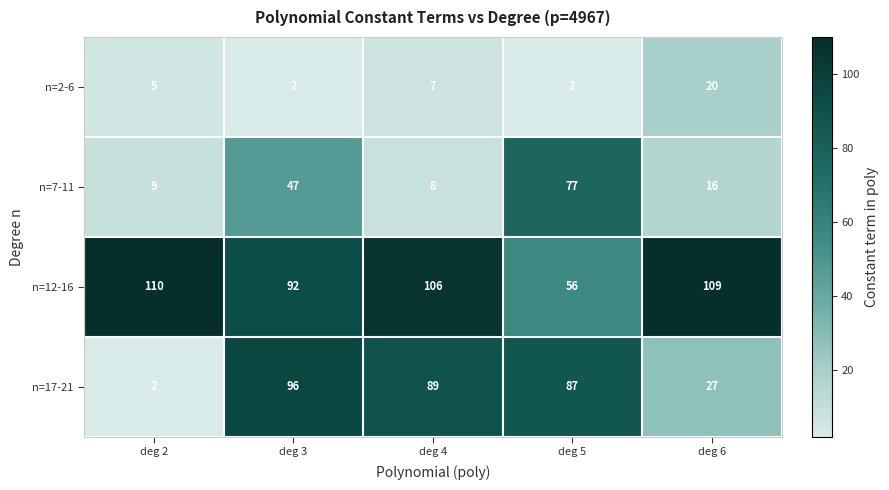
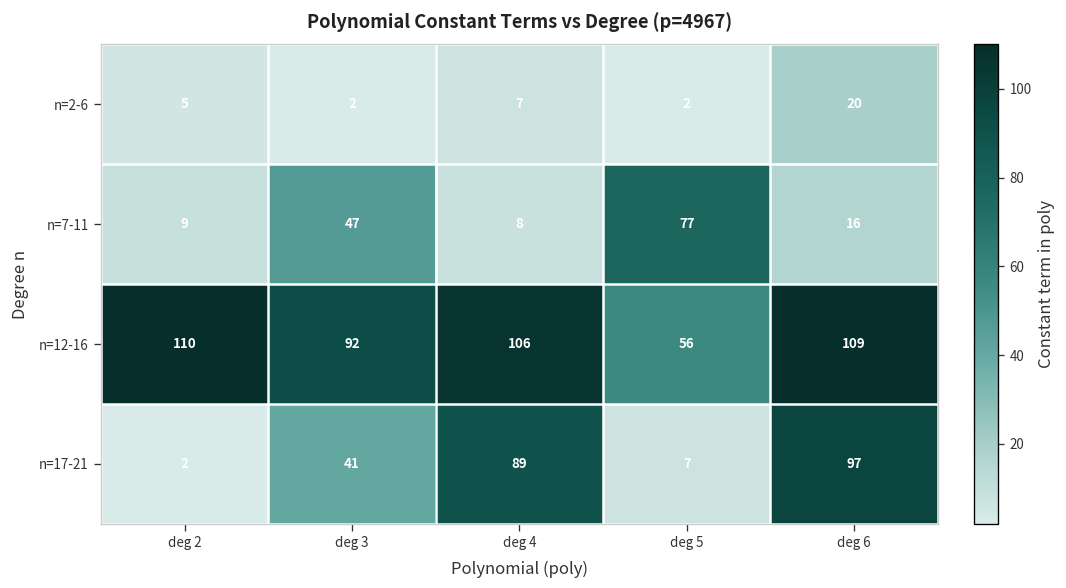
  {
    "n=2-6": {
      "deg 4": 7,
      "deg 6": 20
    },
    "n=7-11": {
      "deg 2": 9,
      "deg 3": 47,
      "deg 4": 8,
      "deg 5": 77,
      "deg 6": 16
    },
    "n=12-16": {
      "deg 2": 110,
      "deg 3": 92,
      "deg 4": 106,
      "deg 5": 56,
      "deg 6": 109
    },
    "n=17-21": {
-     "deg 3": 96,
+     "deg 3": 41,
      "deg 4": 89,
-     "deg 5": 87,
-     "deg 6": 27
+     "deg 5": 7,
+     "deg 6": 97
    }
  }
